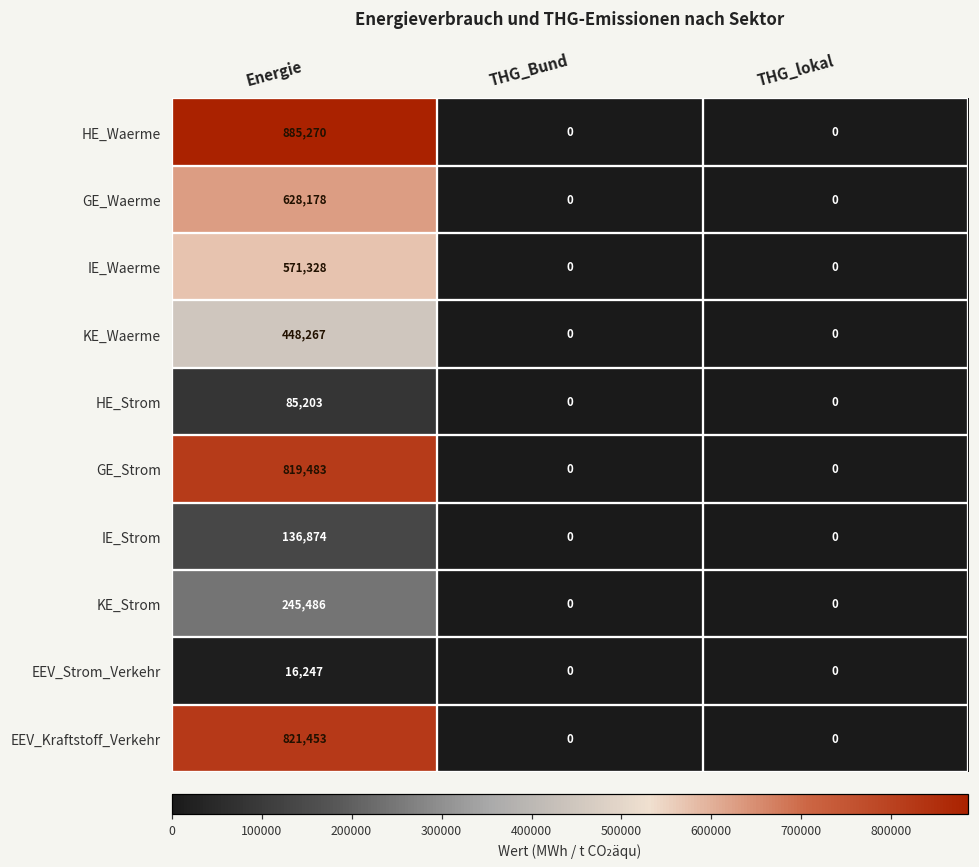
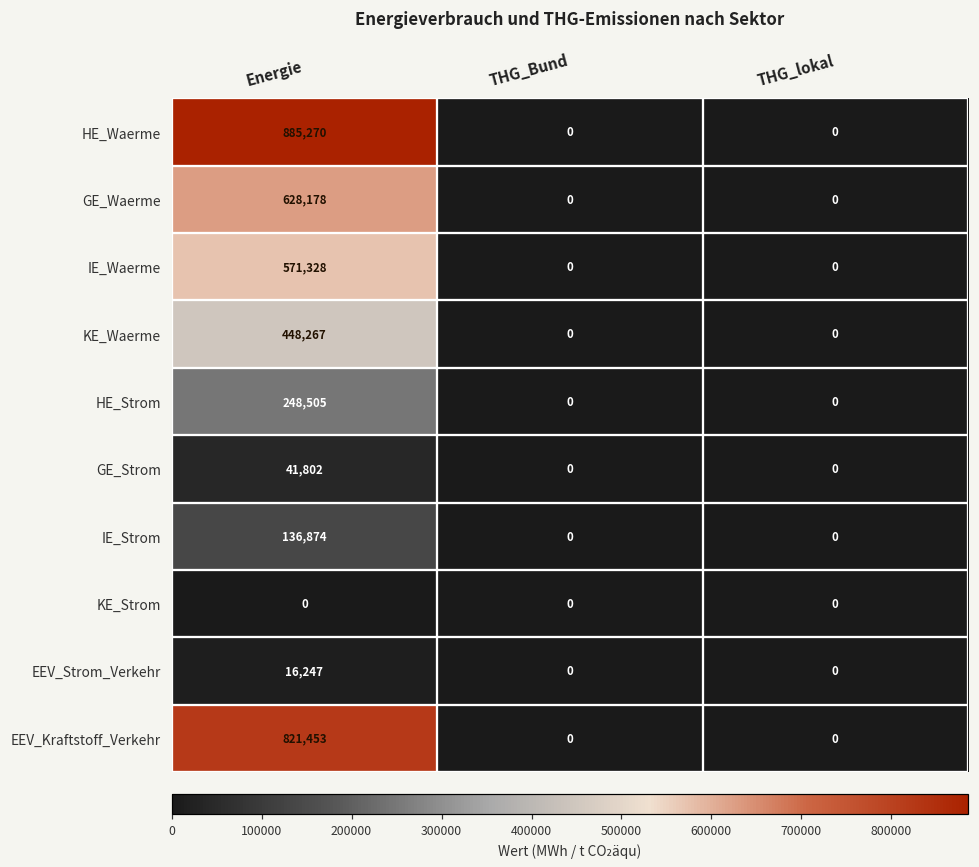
  {
    "HE_Waerme": {
      "Energie": "885,270",
      "THG_Bund": "0",
      "THG_lokal": "0"
    },
    "GE_Waerme": {
      "Energie": "628,178",
      "THG_Bund": "0",
      "THG_lokal": "0"
    },
    "IE_Waerme": {
      "Energie": "571,328",
      "THG_Bund": "0",
      "THG_lokal": "0"
    },
    "KE_Waerme": {
      "Energie": "448,267",
      "THG_Bund": "0",
      "THG_lokal": "0"
    },
    "HE_Strom": {
-     "Energie": "85,203",
+     "Energie": "248,505",
      "THG_Bund": "0",
      "THG_lokal": "0"
    },
    "GE_Strom": {
-     "Energie": "819,483",
+     "Energie": "41,802",
      "THG_Bund": "0",
      "THG_lokal": "0"
    },
    "IE_Strom": {
      "Energie": "136,874",
      "THG_Bund": "0",
      "THG_lokal": "0"
    },
    "KE_Strom": {
-     "Energie": "245,486",
+     "Energie": "0",
      "THG_Bund": "0",
      "THG_lokal": "0"
    },
    "EEV_Strom_Verkehr": {
      "Energie": "16,247",
      "THG_Bund": "0",
      "THG_lokal": "0"
    },
    "EEV_Kraftstoff_Verkehr": {
      "Energie": "821,453",
      "THG_Bund": "0",
      "THG_lokal": "0"
    }
  }
